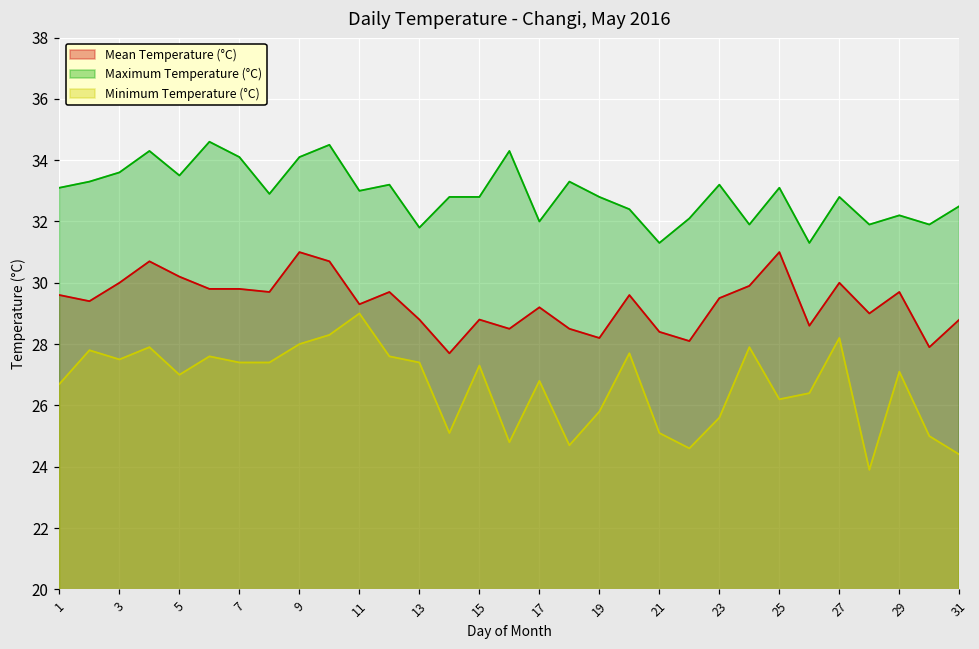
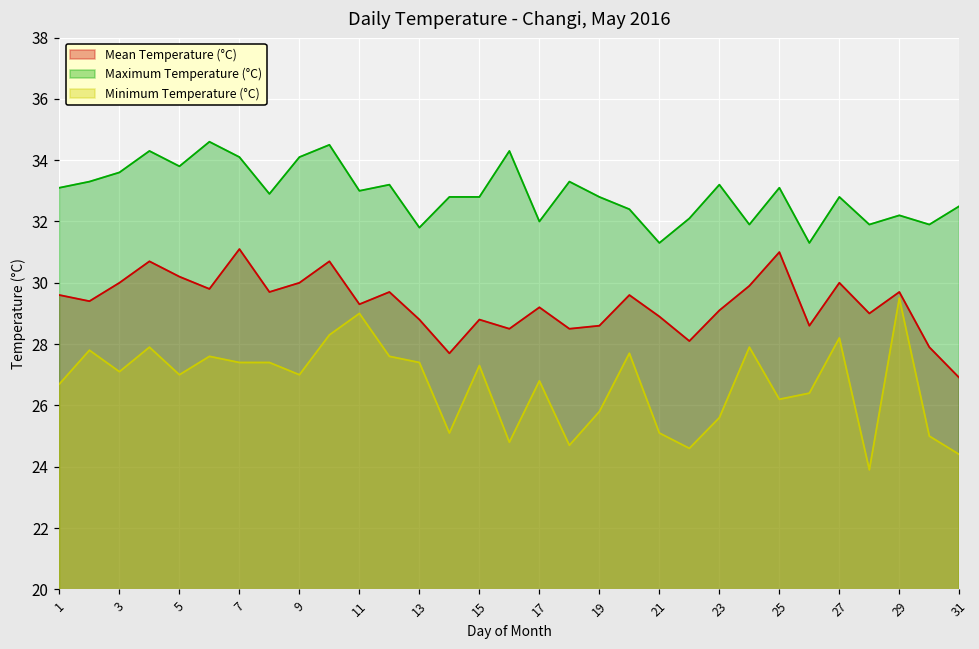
  {
    "Mean Temperature (°C)": {
      "1": 29.6,
      "3": 30.0,
      "5": 30.2,
-     "7": 29.8,
-     "9": 31,
+     "7": 31.1,
+     "9": 30,
      "11": 29.3,
      "13": 28.8,
      "15": 28.8,
      "17": 29.2,
-     "19": 28.2,
-     "21": 28.4,
-     "23": 29.5,
+     "19": 28.6,
+     "21": 28.9,
+     "23": 29.1,
      "25": 31.0,
      "27": 30.0,
      "29": 29.7,
-     "31": 28.8
+     "31": 26.9
    },
    "Maximum Temperature (°C)": {
      "1": 33.1,
      "3": 33.6,
-     "5": 33.5,
+     "5": 33.8,
      "7": 34.1,
      "9": 34.1,
      "11": 33.0,
      "13": 31.8,
      "15": 32.8,
      "17": 32.0,
      "19": 32.8,
      "21": 31.3,
      "23": 33.2,
      "25": 33.1,
      "27": 32.8,
      "29": 32.2,
      "31": 32.5
    },
    "Minimum Temperature (°C)": {
      "1": 26.7,
-     "3": 27.5,
+     "3": 27.1,
      "5": 27.0,
      "7": 27.4,
-     "9": 28,
+     "9": 27,
      "11": 29.0,
      "13": 27.4,
      "15": 27.3,
      "17": 26.8,
      "19": 25.8,
      "21": 25.1,
      "23": 25.6,
      "25": 26.2,
      "27": 28.2,
-     "29": 27.1,
+     "29": 29.5,
      "31": 24.4
    }
  }
